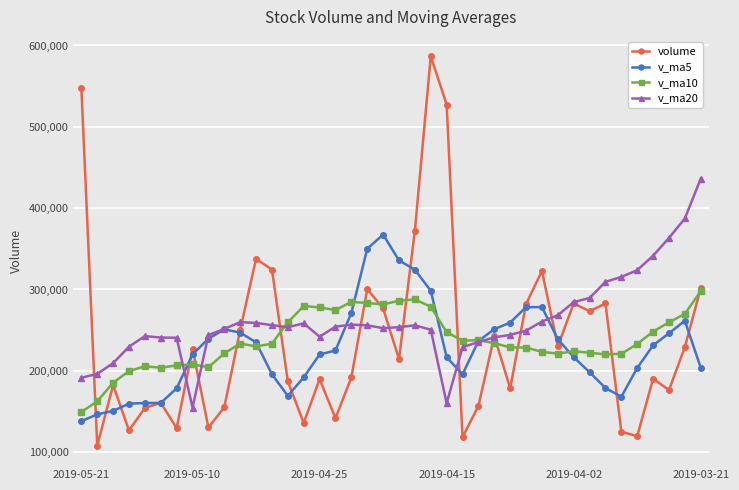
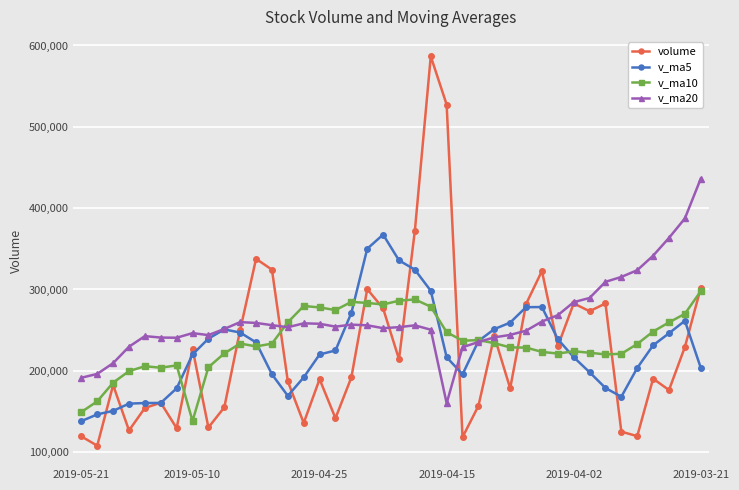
  {
    "volume": {
-     "2019-05-21": "550,000",
+     "2019-05-21": "120,000",
      "2019-05-10": "230,000",
      "2019-04-25": "190,000",
      "2019-04-15": "530,000",
      "2019-03-21": "300,000"
    },
    "v_ma5": {
      "2019-05-21": "140,000",
      "2019-05-10": "220,000",
      "2019-04-25": "220,000",
      "2019-04-15": "220,000",
      "2019-04-02": "220,000",
      "2019-03-21": "200,000"
    },
    "v_ma10": {
      "2019-05-21": "150,000",
-     "2019-05-10": "210,000",
+     "2019-05-10": "140,000",
      "2019-04-25": "280,000",
      "2019-04-15": "250,000",
      "2019-04-02": "220,000",
      "2019-03-21": "300,000"
    },
    "v_ma20": {
      "2019-05-21": "190,000",
-     "2019-05-10": "150,000",
-     "2019-04-25": "240,000",
+     "2019-05-10": "250,000",
+     "2019-04-25": "260,000",
      "2019-04-15": "160,000",
      "2019-03-21": "440,000"
    }
  }
